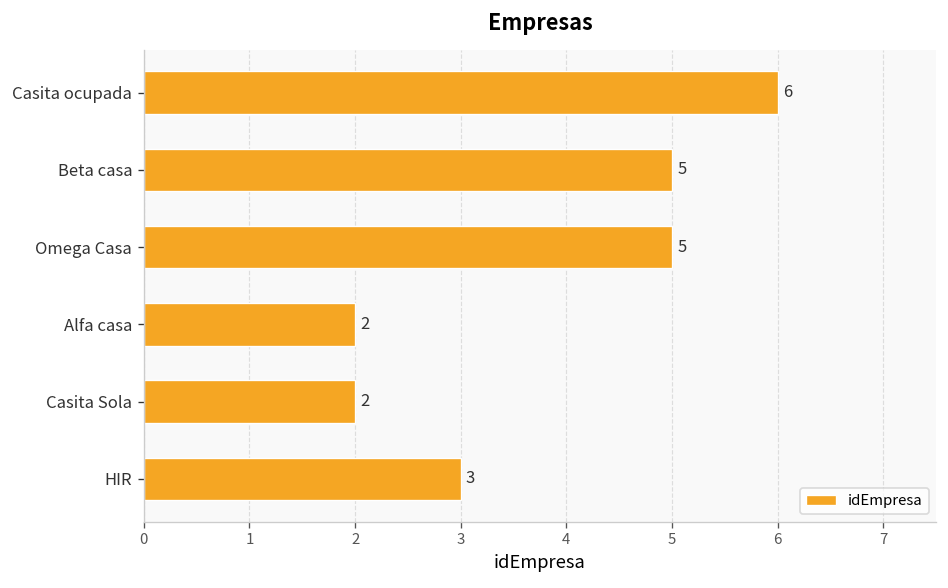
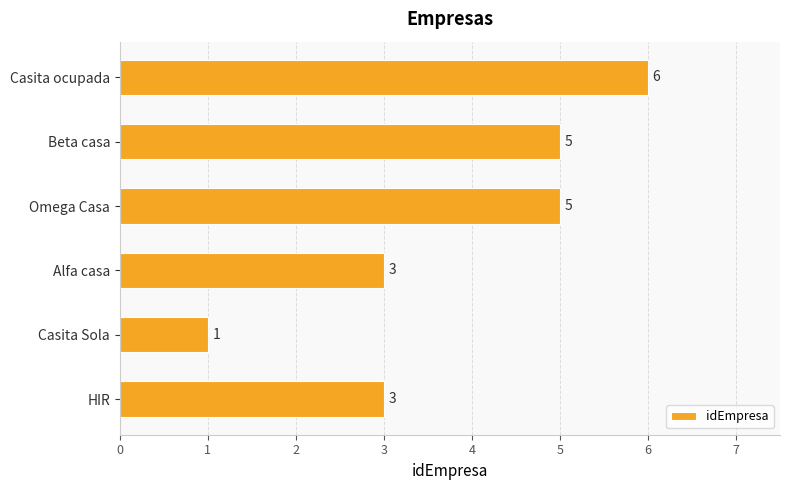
  {
    "Casita ocupada": 6,
    "Beta casa": 5,
    "Omega Casa": 5,
-   "Alfa casa": 2,
-   "Casita Sola": 2,
+   "Alfa casa": 3,
+   "Casita Sola": 1,
    "HIR": 3
  }
